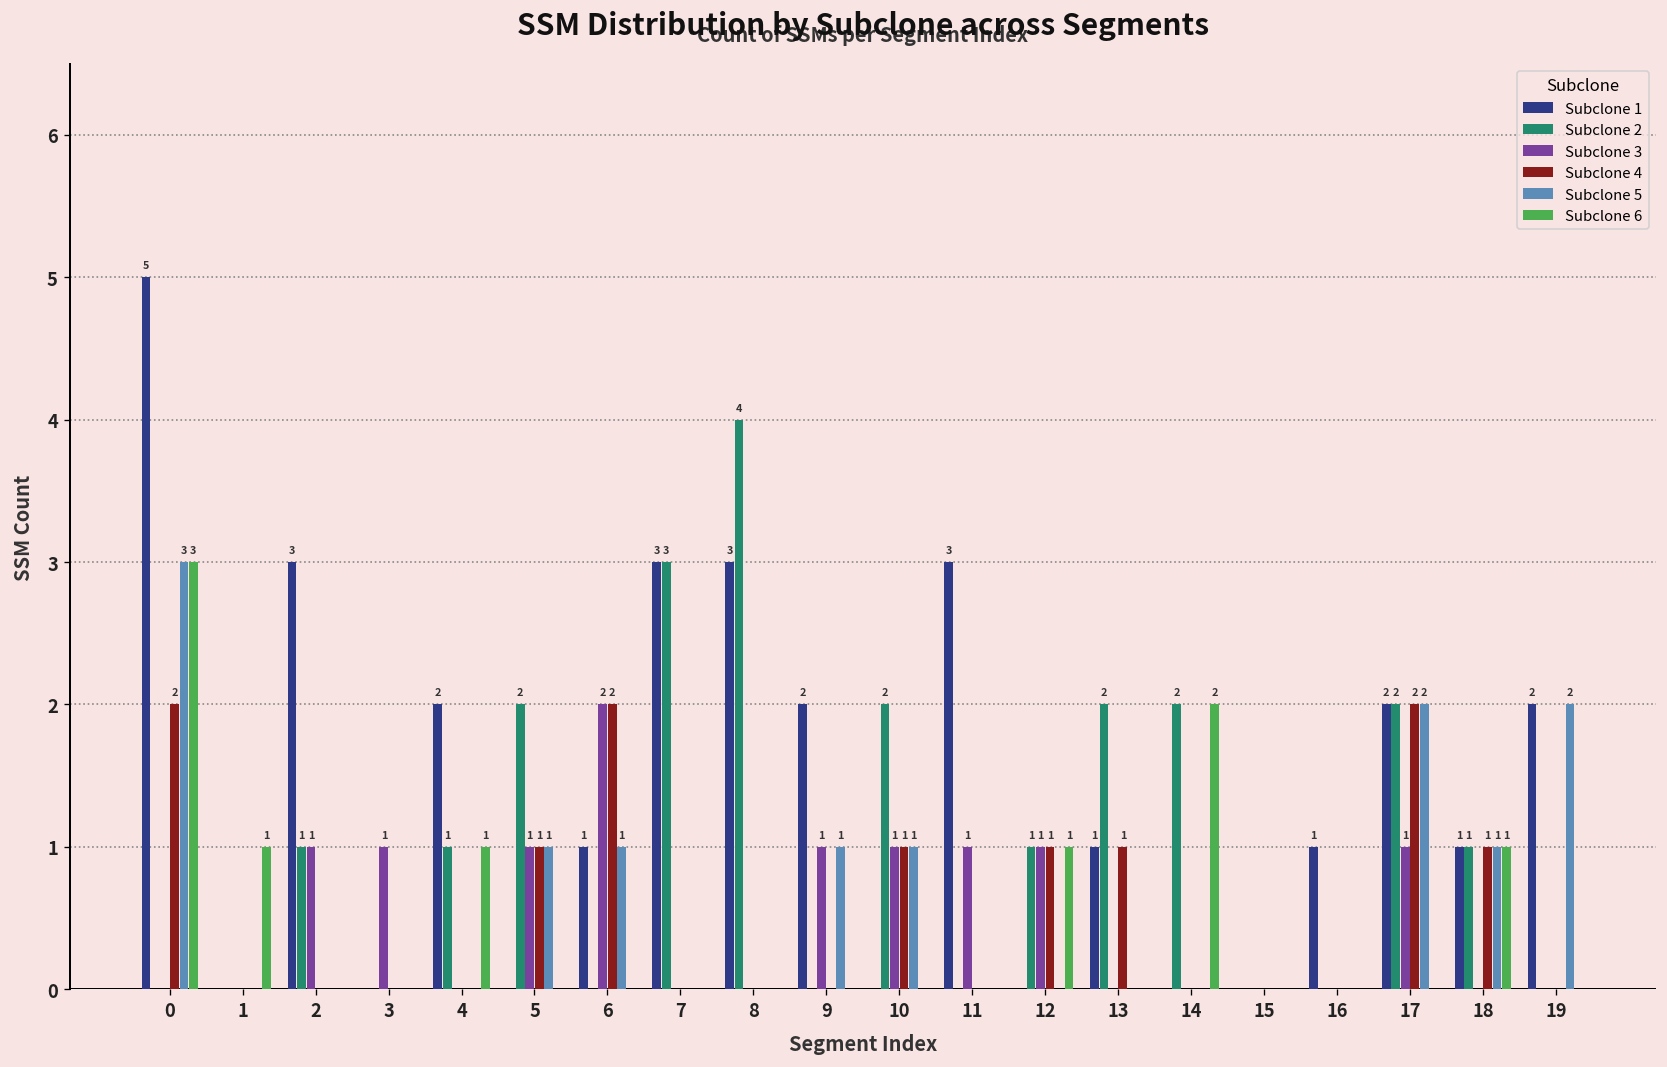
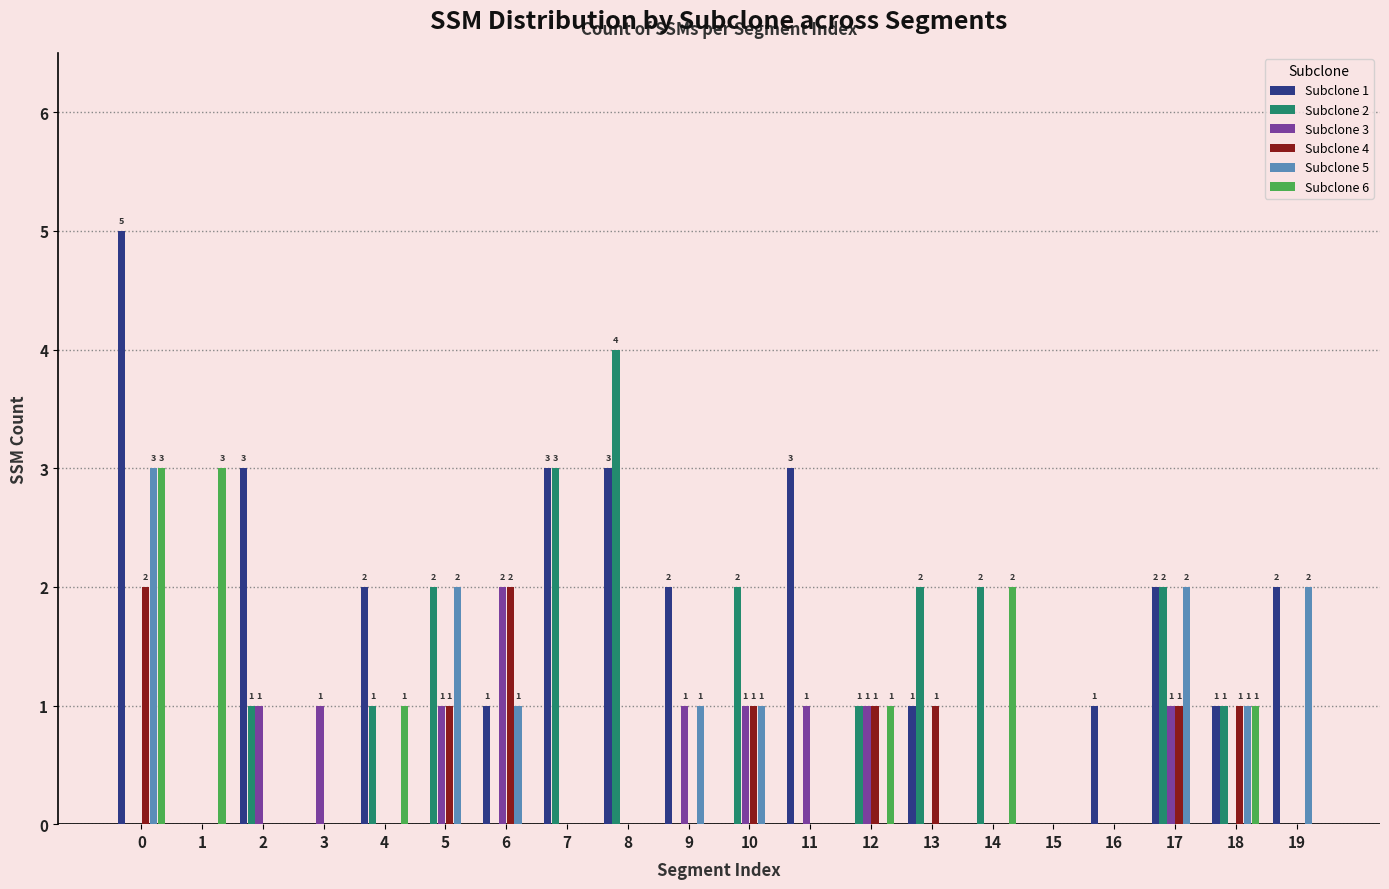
  {
    "Subclone 1": {
      "0": 5,
      "2": 3,
      "4": 2,
      "6": 1,
      "7": 3,
      "8": 3,
      "9": 2,
      "11": 3,
      "13": 1,
      "16": 1,
      "17": 2,
      "18": 1,
      "19": 2
    },
    "Subclone 2": {
      "2": 1,
      "4": 1,
      "5": 2,
      "7": 3,
      "8": 4,
      "10": 2,
      "12": 1,
      "13": 2,
      "14": 2,
      "17": 2,
      "18": 1
    },
    "Subclone 3": {
      "2": 1,
      "3": 1,
      "5": 1,
      "6": 2,
      "9": 1,
      "10": 1,
      "11": 1,
      "12": 1,
      "17": 1
    },
    "Subclone 4": {
      "0": 2,
      "5": 1,
      "6": 2,
      "10": 1,
      "12": 1,
      "13": 1,
-     "17": 2,
+     "17": 1,
      "18": 1
    },
    "Subclone 5": {
      "0": 3,
-     "5": 1,
+     "5": 2,
      "6": 1,
      "9": 1,
      "10": 1,
      "17": 2,
      "18": 1,
      "19": 2
    },
    "Subclone 6": {
      "0": 3,
-     "1": 1,
+     "1": 3,
      "4": 1,
      "12": 1,
      "14": 2,
      "18": 1
    }
  }
